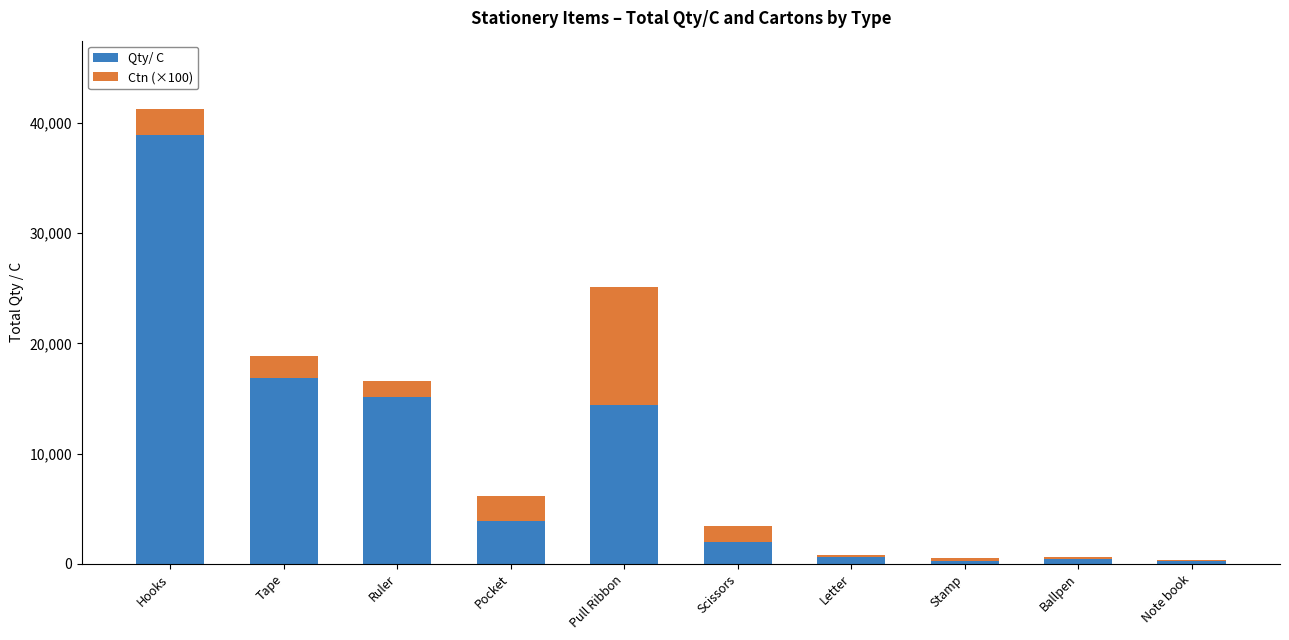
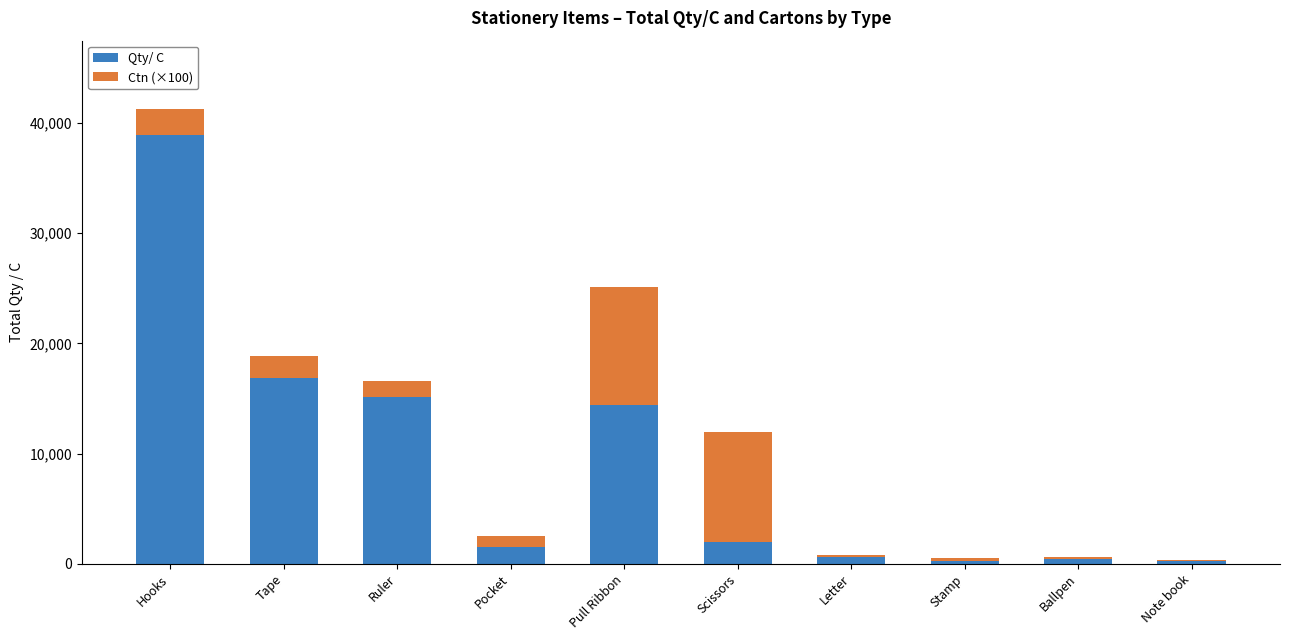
  {
    "Qty/ C": {
      "Hooks": "38,900",
      "Tape": "16,900",
      "Ruler": "15,200",
-     "Pocket": "3,800",
+     "Pocket": "1,500",
      "Pull Ribbon": "14,400",
      "Scissors": "1,900",
      "Letter": "600",
      "Stamp": "300",
      "Ballpen": "400",
      "Note book": "300"
    },
    "Ctn (×100)": {
      "Hooks": "2,400",
      "Tape": "2,000",
      "Ruler": "1,400",
-     "Pocket": "2,300",
+     "Pocket": "1,000",
      "Pull Ribbon": "10,700",
-     "Scissors": "1,500"
+     "Scissors": "10,000"
    }
  }
